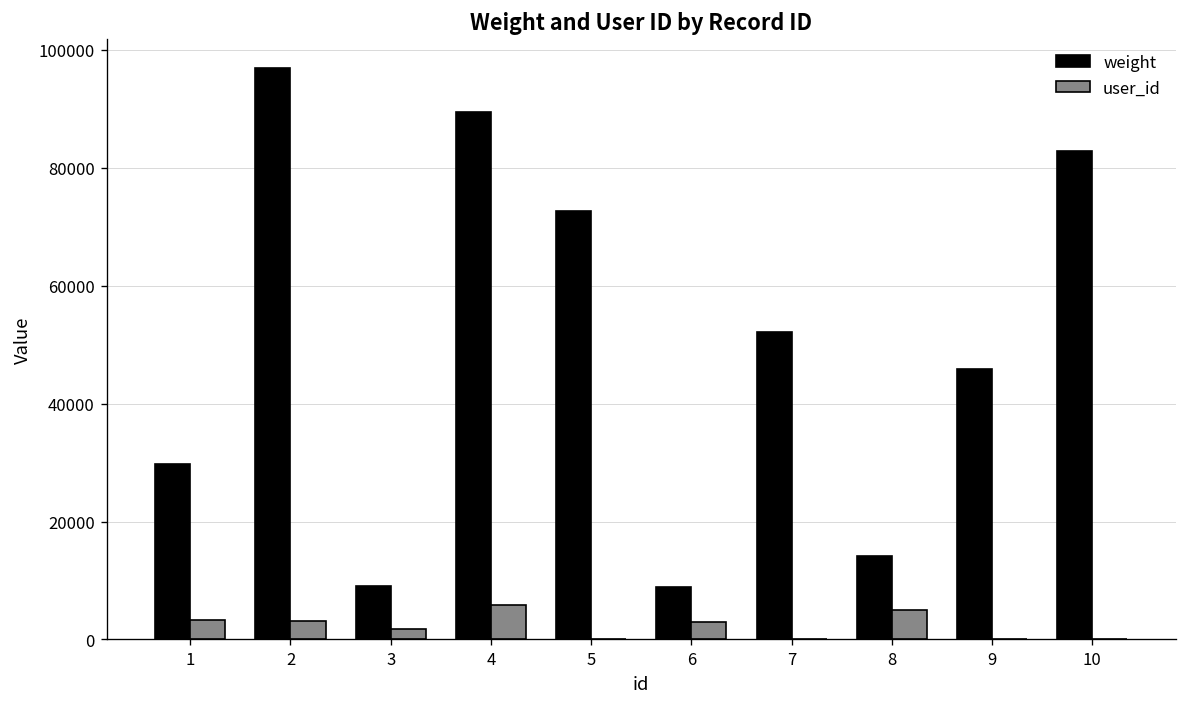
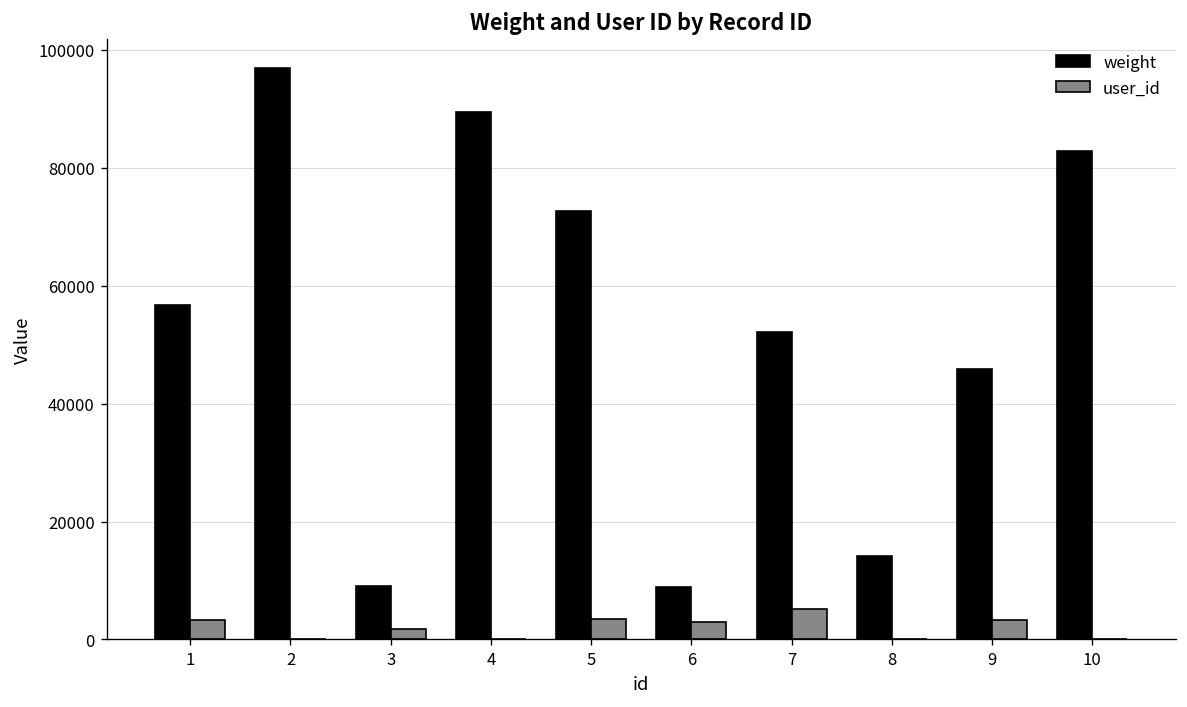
  {
    "weight": {
-     "1": 30000,
+     "1": 57000,
      "2": 97000,
      "3": 9000,
      "4": 89000,
      "5": 73000,
      "6": 9000,
      "7": 52000,
      "8": 14000,
      "9": 46000,
      "10": 83000
    },
    "user_id": {
      "1": 3000,
-     "2": 3000,
+     "2": 0,
      "3": 2000,
-     "4": 6000,
-     "5": 0,
+     "4": 0,
+     "5": 3000,
      "6": 3000,
-     "7": 0,
-     "8": 5000,
-     "9": 0
+     "7": 5000,
+     "8": 0,
+     "9": 3000
    }
  }
